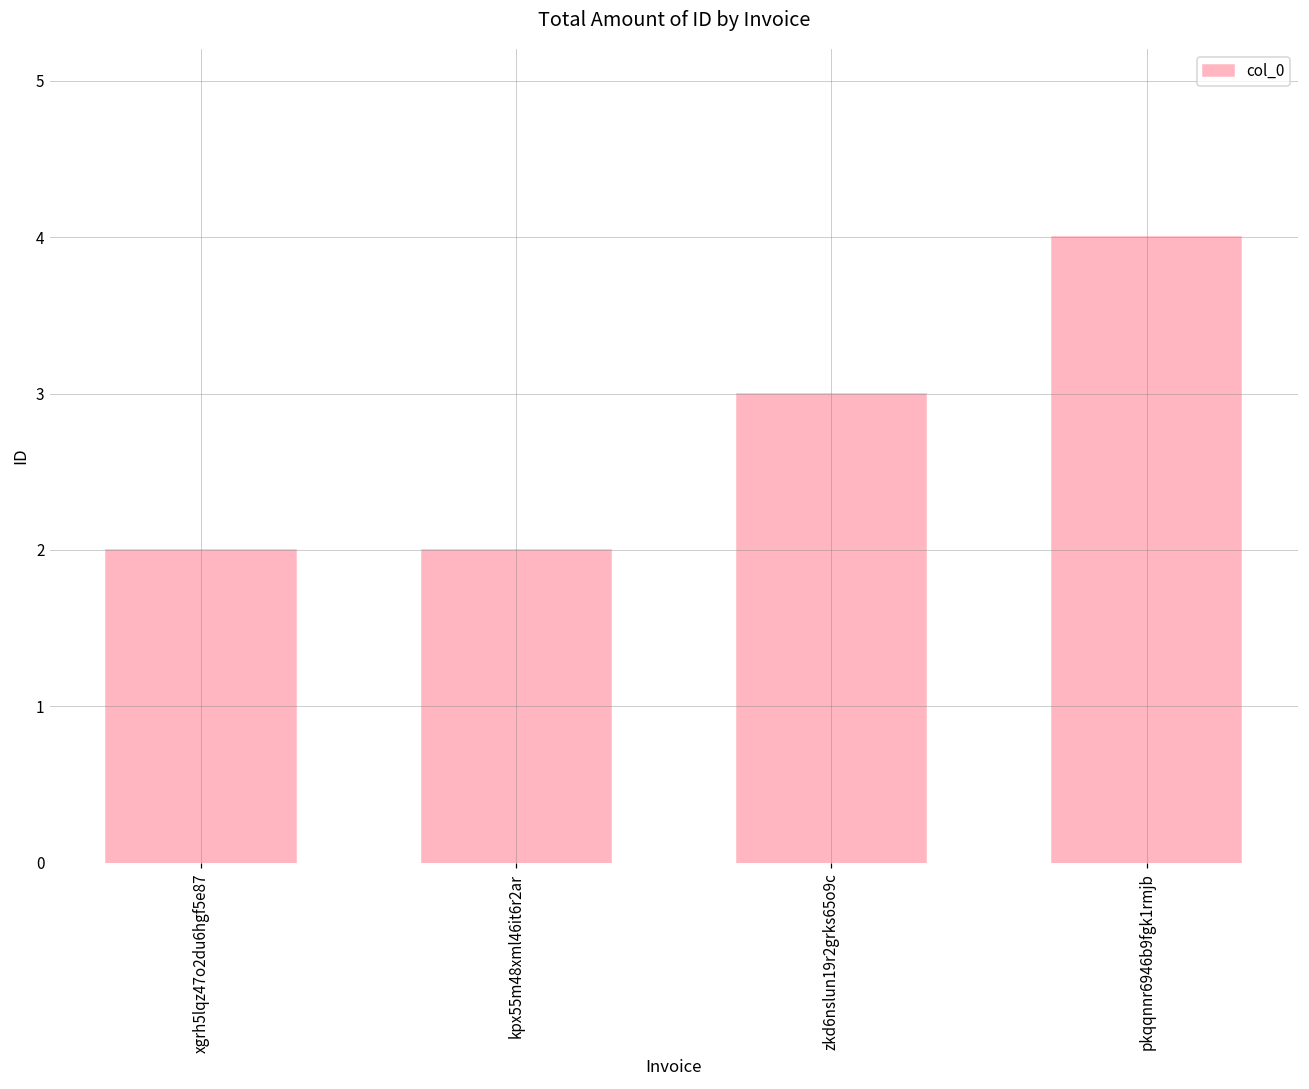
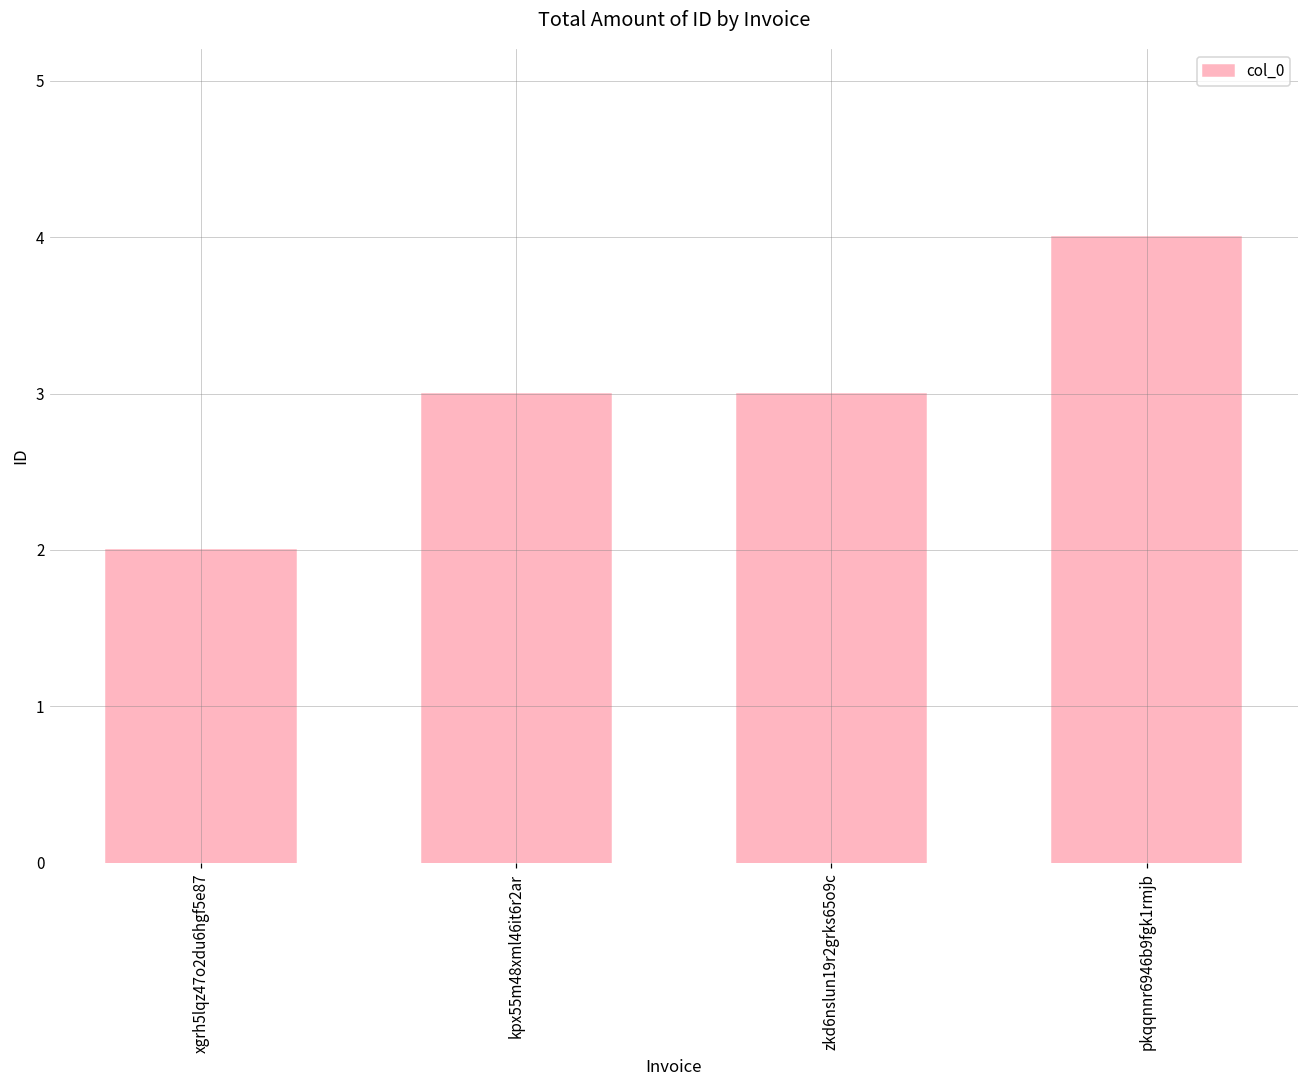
  {
    "xgrh5lqz47o2du6hgf5e87": 2,
-   "kpx55m48xml46it6r2ar": 2,
+   "kpx55m48xml46it6r2ar": 3,
    "zkd6nslun19r2grks65o9c": 3,
    "pkqqnnr6946b9fgk1rmjb": 4
  }
